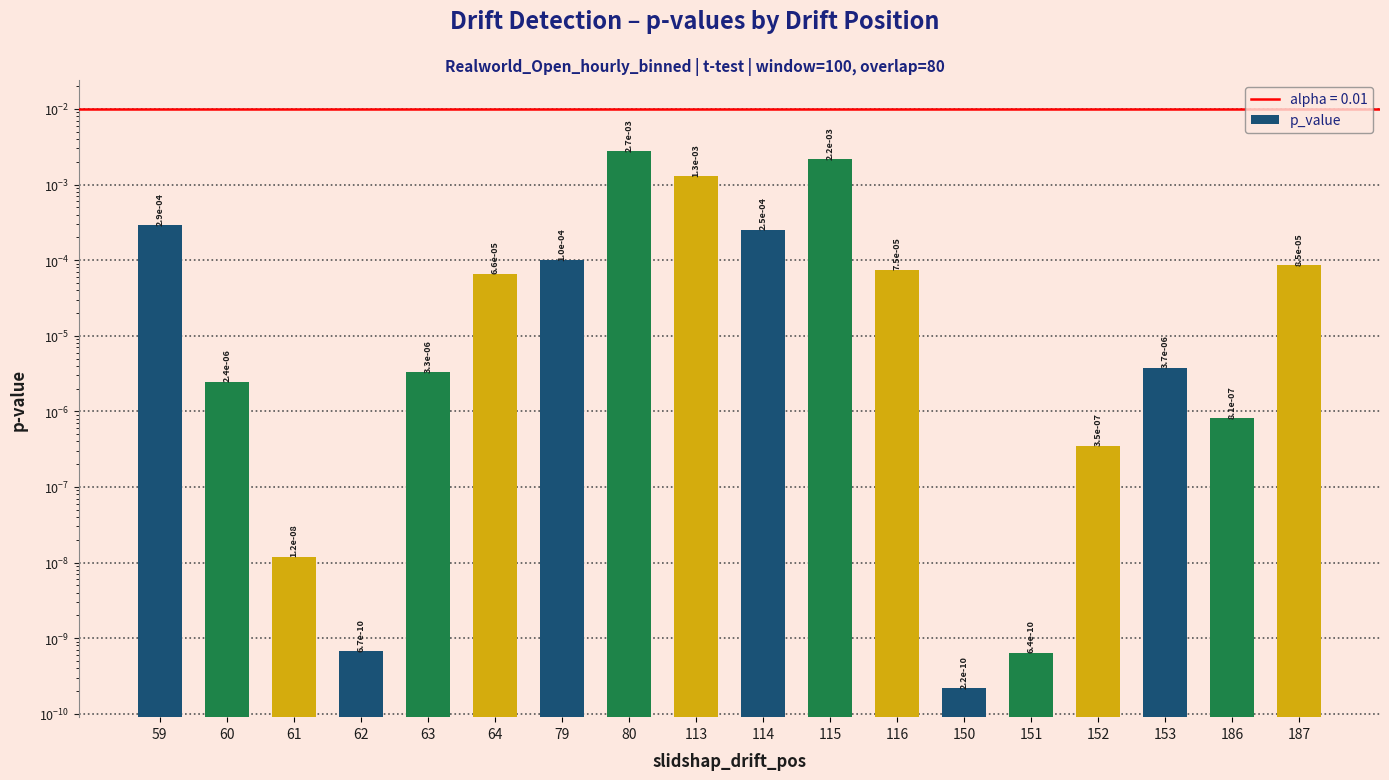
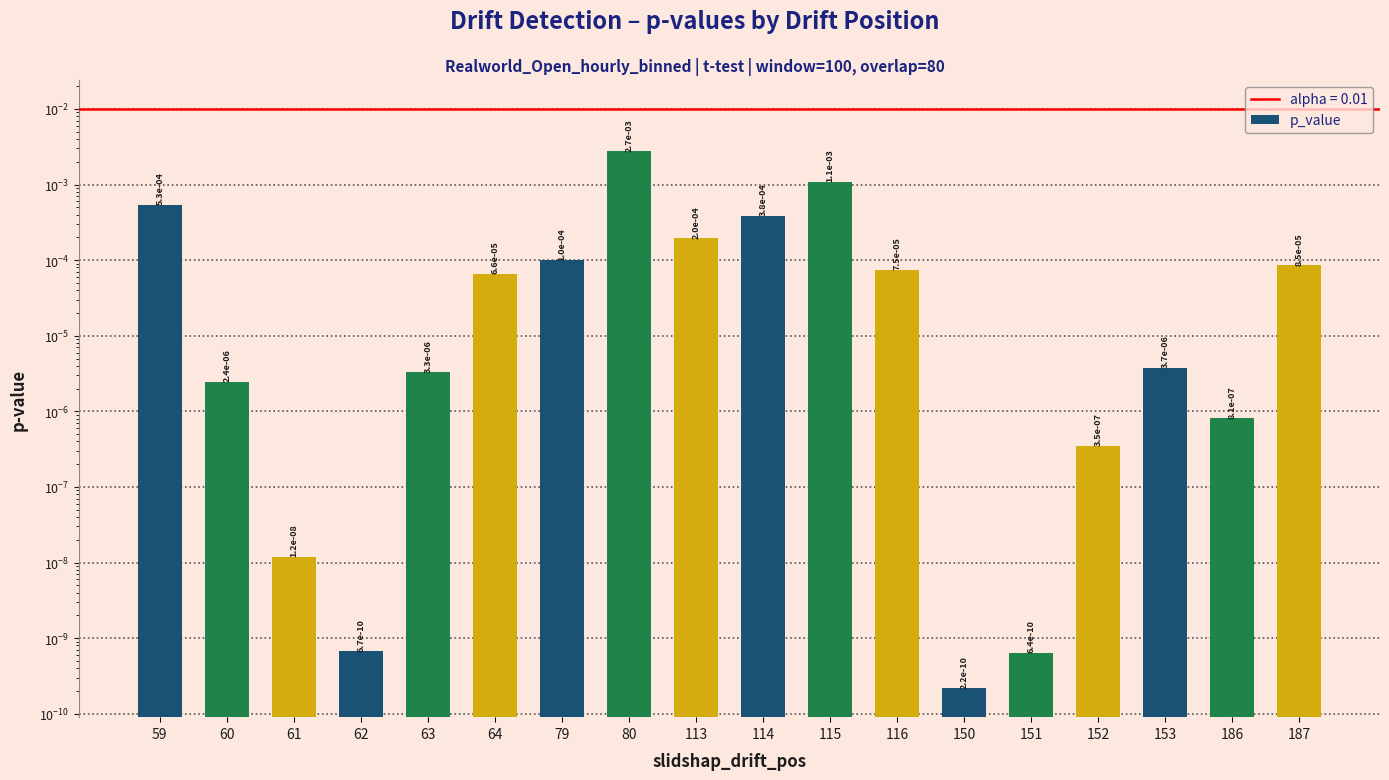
  {
-   "59": "2.9e-04",
+   "59": "5.3e-04",
    "60": "2.4e-06",
    "61": "1.2e-08",
    "62": "6.7e-10",
    "63": "3.3e-06",
    "64": "6.6e-05",
    "79": "1.0e-04",
    "80": "2.7e-03",
-   "113": "1.3e-03",
-   "114": "2.5e-04",
-   "115": "2.2e-03",
+   "113": "2.0e-04",
+   "114": "3.8e-04",
+   "115": "1.1e-03",
    "116": "7.5e-05",
    "150": "2.2e-10",
    "151": "6.4e-10",
    "152": "3.5e-07",
    "153": "3.7e-06",
    "186": "8.1e-07",
    "187": "8.5e-05"
  }
